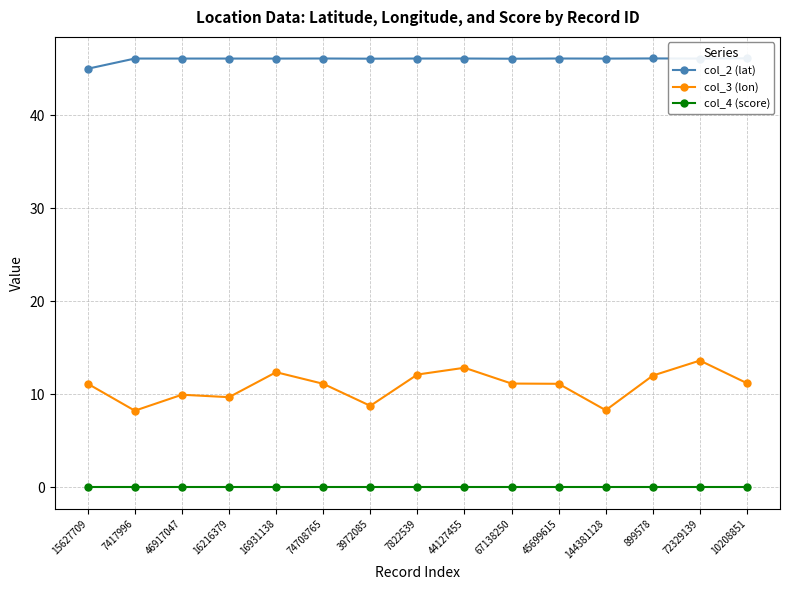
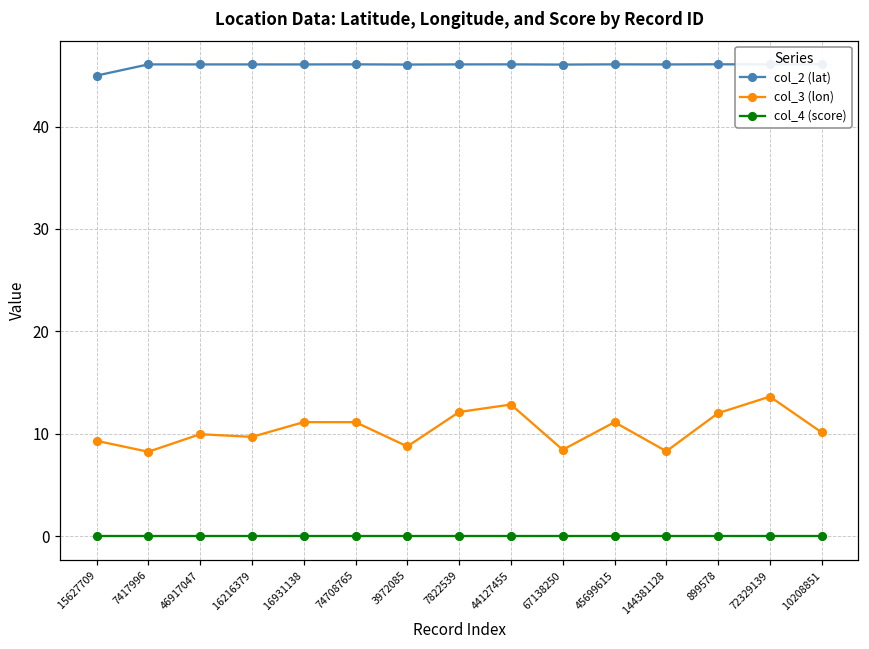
  {
    "col_2 (lat)": {
      "15627709": 45,
      "7417996": 46,
      "46917047": 46,
      "16216379": 46,
      "16931138": 46,
      "74708765": 46,
      "3972085": 46,
      "7822539": 46,
      "44127455": 46,
      "67138250": 46,
      "45699615": 46,
      "144381128": 46,
      "899578": 46
    },
    "col_3 (lon)": {
-     "15627709": 11,
+     "15627709": 9,
      "7417996": 8,
      "46917047": 10,
      "16216379": 10,
-     "16931138": 12,
+     "16931138": 11,
      "74708765": 11,
      "3972085": 9,
      "7822539": 12,
      "44127455": 13,
-     "67138250": 11,
+     "67138250": 8,
      "45699615": 11,
      "144381128": 8,
      "899578": 12,
      "72329139": 14,
-     "10208851": 11
+     "10208851": 10
    },
    "col_4 (score)": {
      "15627709": 0,
      "7417996": 0,
      "46917047": 0,
      "16216379": 0,
      "16931138": 0,
      "74708765": 0,
      "3972085": 0,
      "7822539": 0,
      "44127455": 0,
      "67138250": 0,
      "45699615": 0,
      "144381128": 0,
      "899578": 0,
      "72329139": 0,
      "10208851": 0
    }
  }
